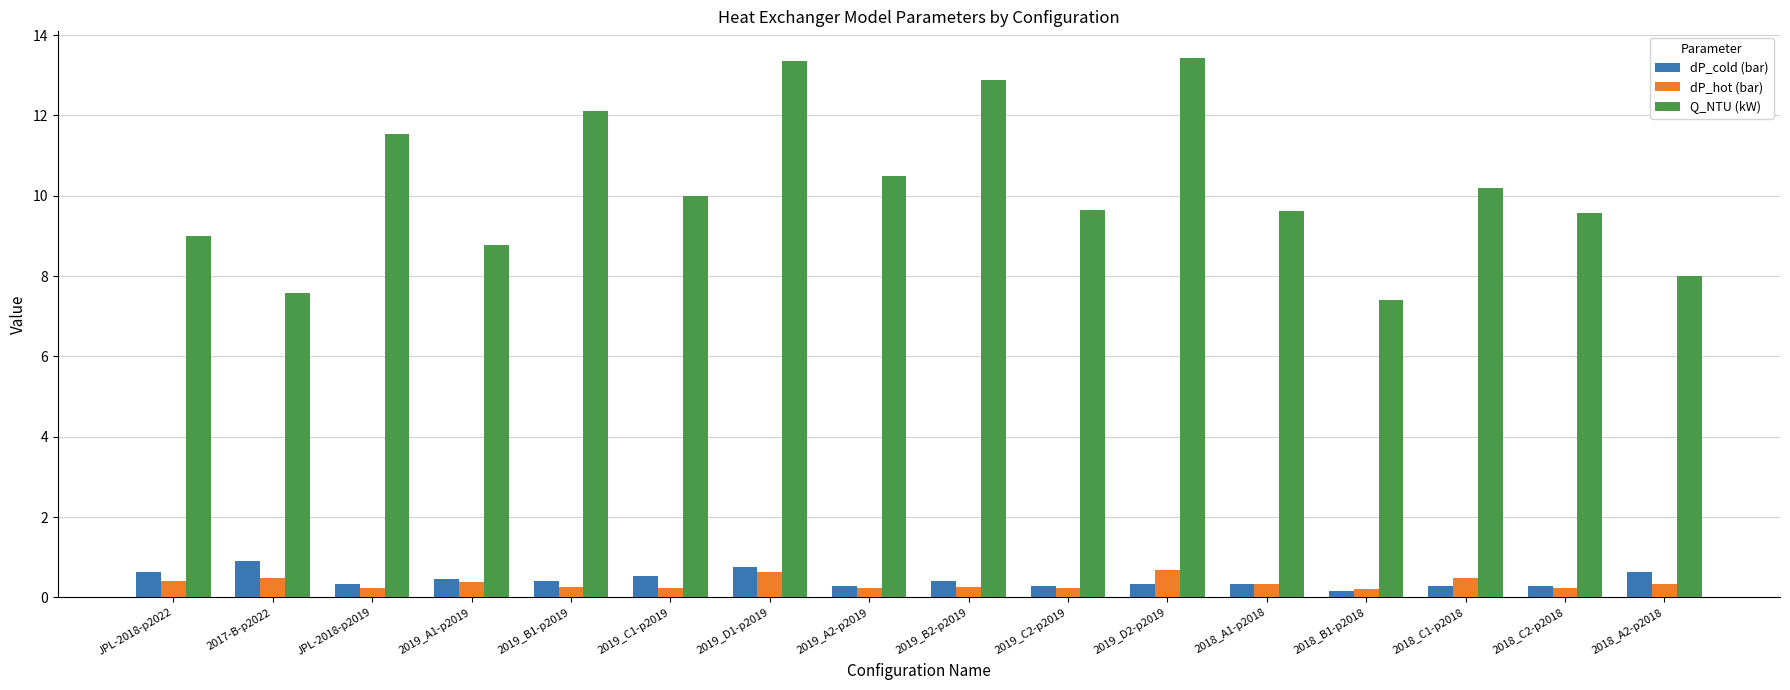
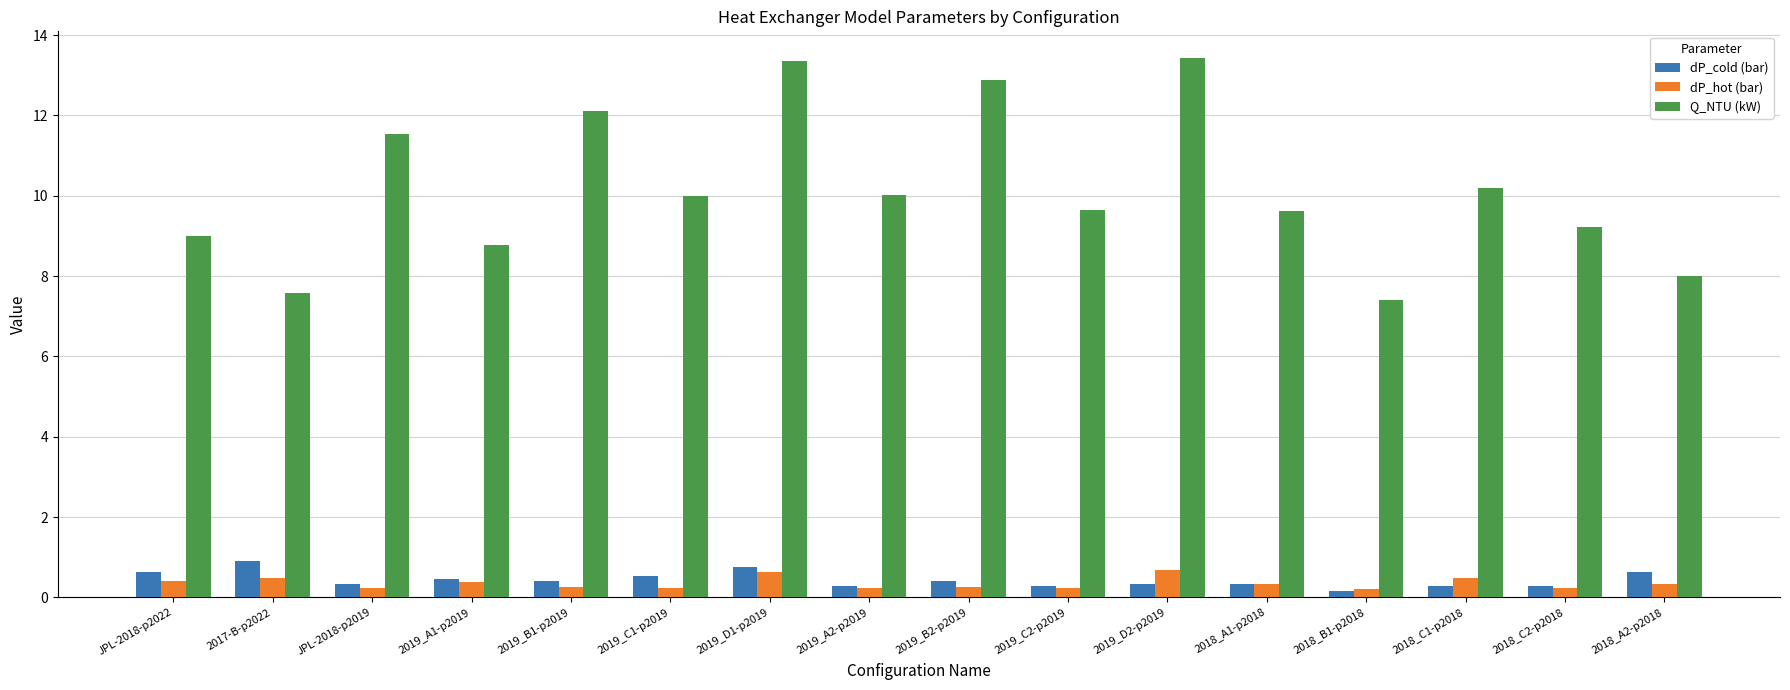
  {
    "dP_cold (bar)": {
      "JPL-2018-p2022": 0.6,
      "2017-B-p2022": 0.9,
      "JPL-2018-p2019": 0.3,
      "2019_A1-p2019": 0.5,
      "2019_B1-p2019": 0.4,
      "2019_C1-p2019": 0.5,
      "2019_D1-p2019": 0.8,
      "2019_A2-p2019": 0.3,
      "2019_B2-p2019": 0.4,
      "2019_C2-p2019": 0.3,
      "2019_D2-p2019": 0.3,
      "2018_A1-p2018": 0.3,
      "2018_B1-p2018": 0.2,
      "2018_C1-p2018": 0.3,
      "2018_C2-p2018": 0.3,
      "2018_A2-p2018": 0.6
    },
    "dP_hot (bar)": {
      "JPL-2018-p2022": 0.4,
      "2017-B-p2022": 0.5,
      "JPL-2018-p2019": 0.2,
      "2019_A1-p2019": 0.4,
      "2019_B1-p2019": 0.3,
      "2019_C1-p2019": 0.2,
      "2019_D1-p2019": 0.6,
      "2019_A2-p2019": 0.2,
      "2019_B2-p2019": 0.3,
      "2019_C2-p2019": 0.2,
      "2019_D2-p2019": 0.7,
      "2018_A1-p2018": 0.3,
      "2018_B1-p2018": 0.2,
      "2018_C1-p2018": 0.5,
      "2018_C2-p2018": 0.2,
      "2018_A2-p2018": 0.3
    },
    "Q_NTU (kW)": {
      "JPL-2018-p2022": 9.0,
      "2017-B-p2022": 7.6,
      "JPL-2018-p2019": 11.5,
      "2019_A1-p2019": 8.8,
      "2019_B1-p2019": 12.1,
      "2019_C1-p2019": 10.0,
      "2019_D1-p2019": 13.4,
-     "2019_A2-p2019": 10.5,
+     "2019_A2-p2019": 10.0,
      "2019_B2-p2019": 12.9,
      "2019_C2-p2019": 9.6,
      "2019_D2-p2019": 13.4,
      "2018_A1-p2018": 9.6,
      "2018_B1-p2018": 7.4,
      "2018_C1-p2018": 10.2,
-     "2018_C2-p2018": 9.6,
+     "2018_C2-p2018": 9.2,
      "2018_A2-p2018": 8.0
    }
  }
